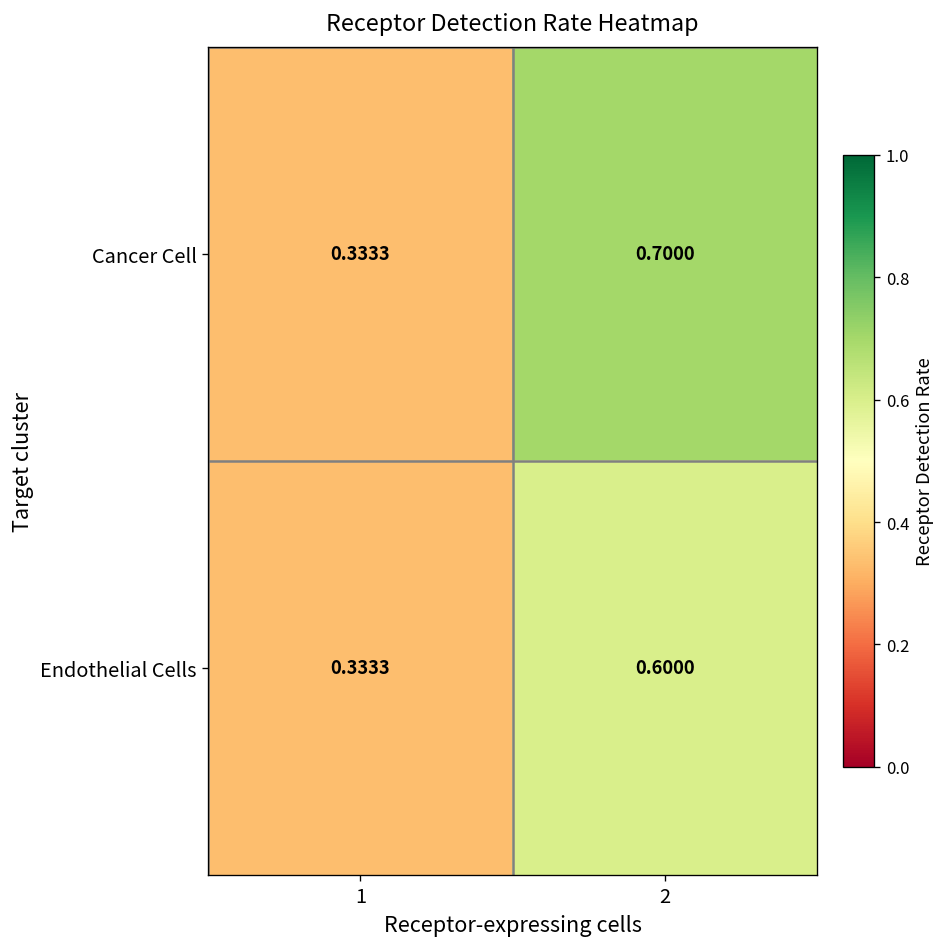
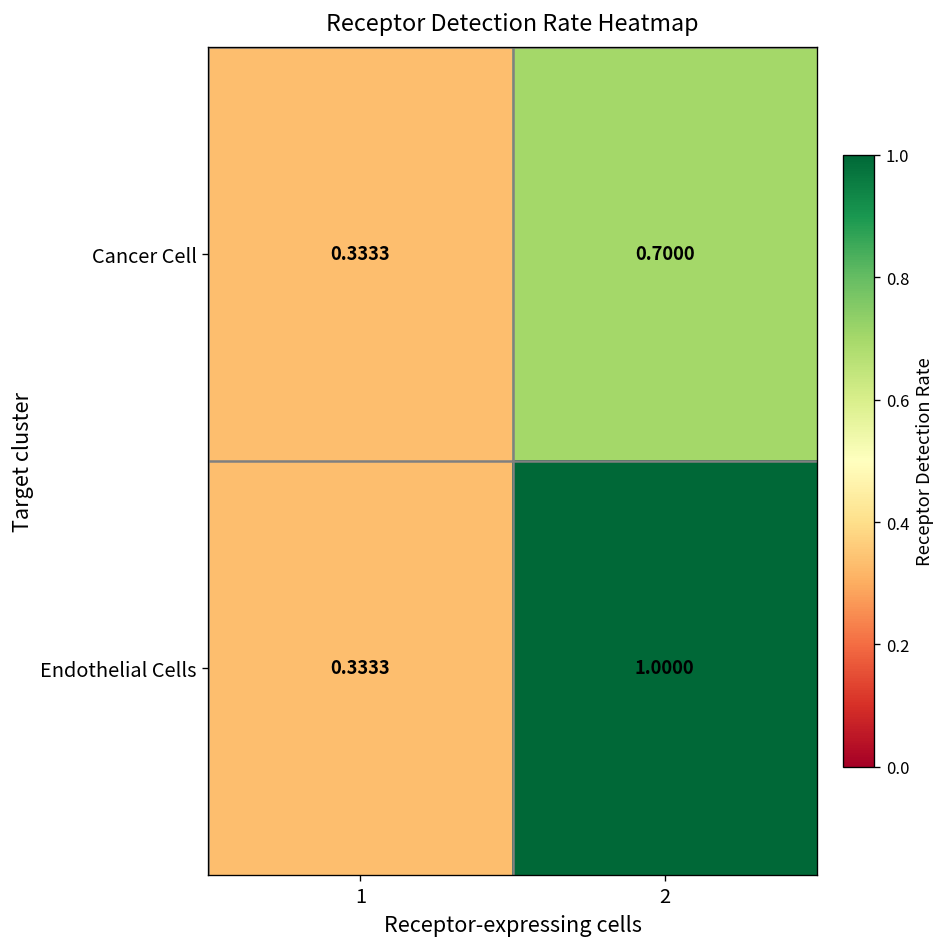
  {
    "Cancer Cell": {
      "1": 0.3333,
      "2": 0.7000
    },
    "Endothelial Cells": {
      "1": 0.3333,
-     "2": 0.6000
+     "2": 1.0000
    }
  }
